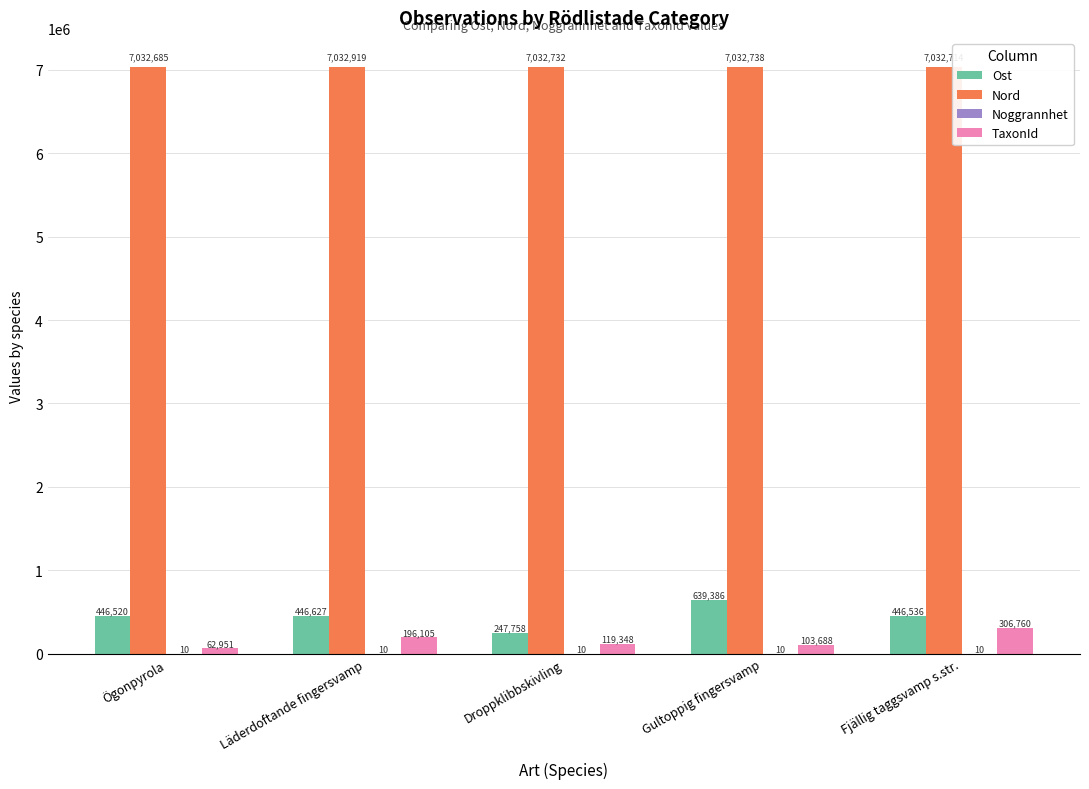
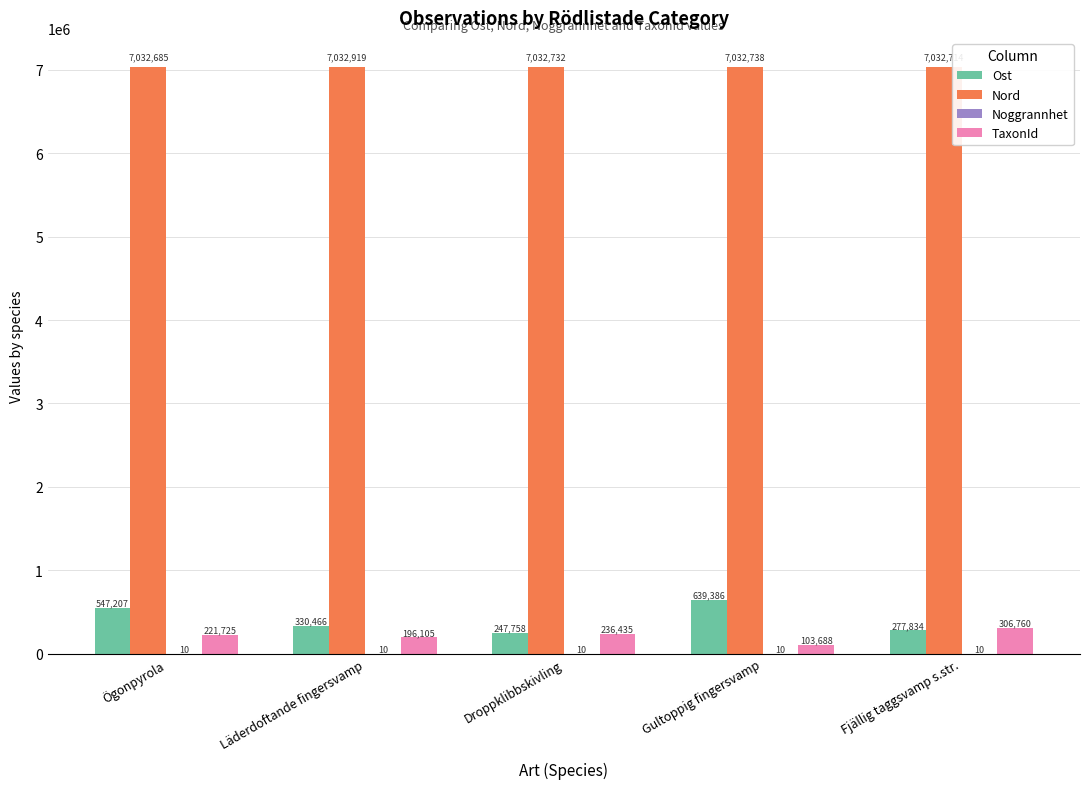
  {
    "Ost": {
-     "Ögonpyrola": "446,520",
-     "Läderdoftande fingersvamp": "446,627",
+     "Ögonpyrola": "547,207",
+     "Läderdoftande fingersvamp": "330,466",
      "Droppklibbskivling": "247,758",
      "Gultoppig fingersvamp": "639,386",
-     "Fjällig taggsvamp s.str.": "446,536"
+     "Fjällig taggsvamp s.str.": "277,834"
    },
    "Nord": {
      "Ögonpyrola": "7,032,685",
      "Läderdoftande fingersvamp": "7,032,919",
      "Droppklibbskivling": "7,032,732",
      "Gultoppig fingersvamp": "7,032,738"
    },
    "Noggrannhet": {
      "Ögonpyrola": "10",
      "Läderdoftande fingersvamp": "10",
      "Droppklibbskivling": "10",
      "Gultoppig fingersvamp": "10",
      "Fjällig taggsvamp s.str.": "10"
    },
    "TaxonId": {
-     "Ögonpyrola": "62,951",
+     "Ögonpyrola": "221,725",
      "Läderdoftande fingersvamp": "196,105",
-     "Droppklibbskivling": "119,348",
+     "Droppklibbskivling": "236,435",
      "Gultoppig fingersvamp": "103,688",
      "Fjällig taggsvamp s.str.": "306,760"
    }
  }
